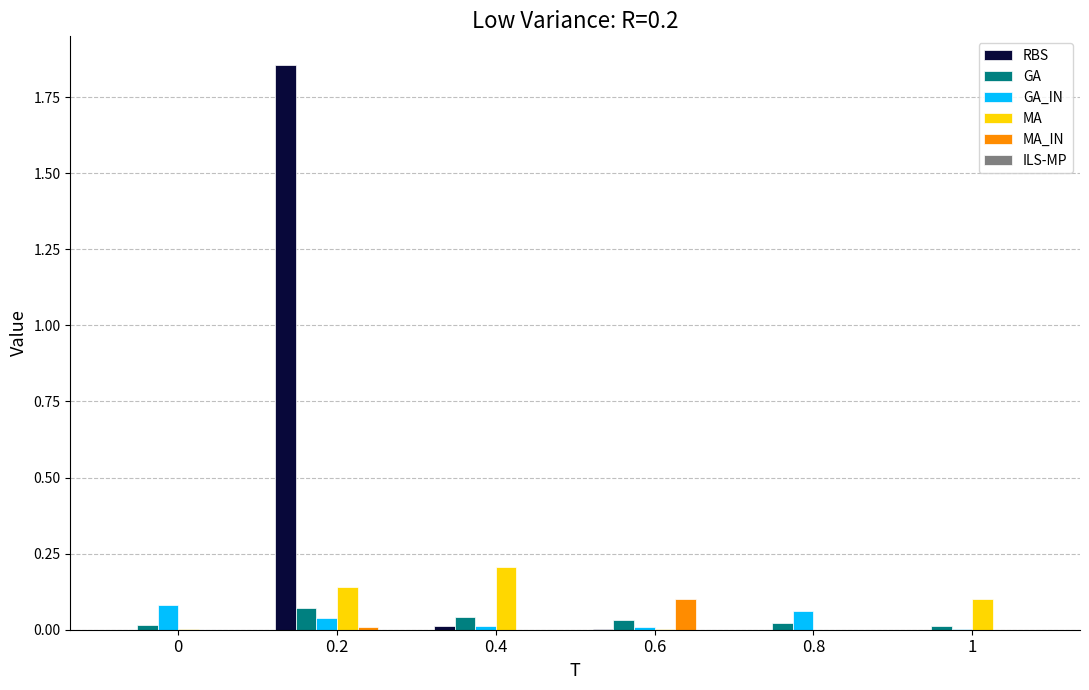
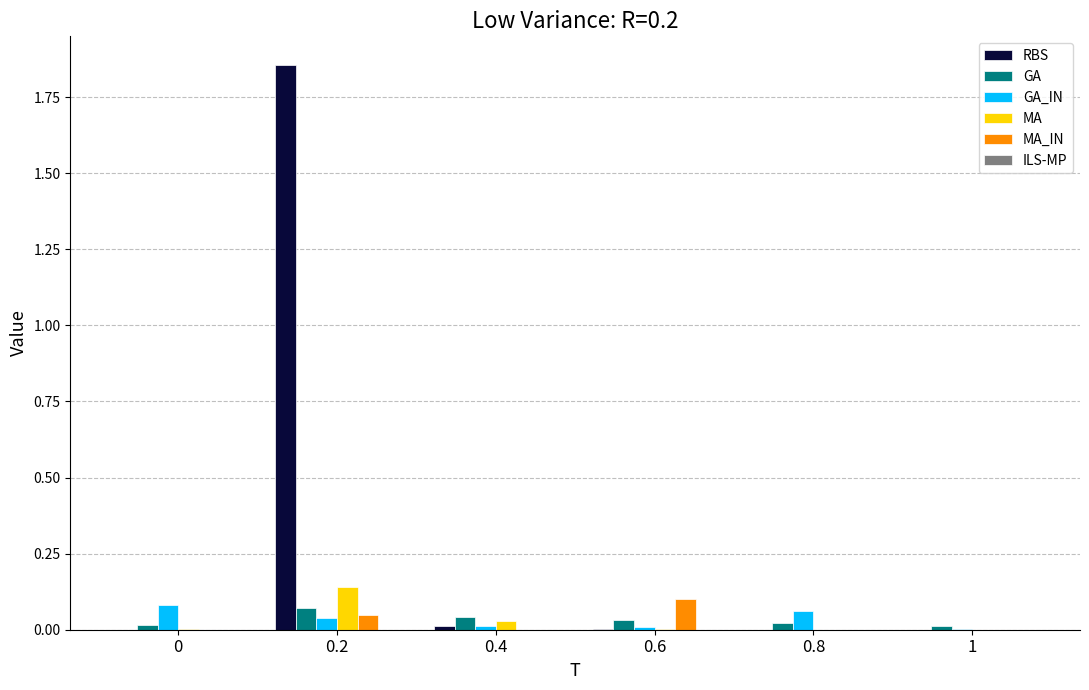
  {
    "RBS": {
      "0": 0.00,
      "0.2": 1.86,
      "0.4": 0.01,
      "0.8": 0.00,
      "1": 0.00
    },
    "GA": {
      "0": 0.01,
      "0.2": 0.07,
      "0.4": 0.04,
      "0.6": 0.03,
      "0.8": 0.02,
      "1": 0.01
    },
    "GA_IN": {
      "0": 0.08,
      "0.2": 0.04,
      "0.4": 0.01,
      "0.6": 0.01,
      "0.8": 0.06
    },
    "MA": {
      "0.2": 0.14,
-     "0.4": 0.21,
+     "0.4": 0.03,
      "0.8": 0.00,
-     "1": 0.1
+     "1": 0.0
    },
    "MA_IN": {
      "0": 0.00,
-     "0.2": 0.01,
+     "0.2": 0.05,
      "0.4": 0.00,
      "0.6": 0.10,
      "0.8": 0.00,
      "1": 0.00
    },
    "ILS-MP": {
      "0": 0.00,
      "0.2": 0.00,
      "0.4": 0.00,
      "0.6": 0.00,
      "0.8": 0.00,
      "1": 0.00
    }
  }
